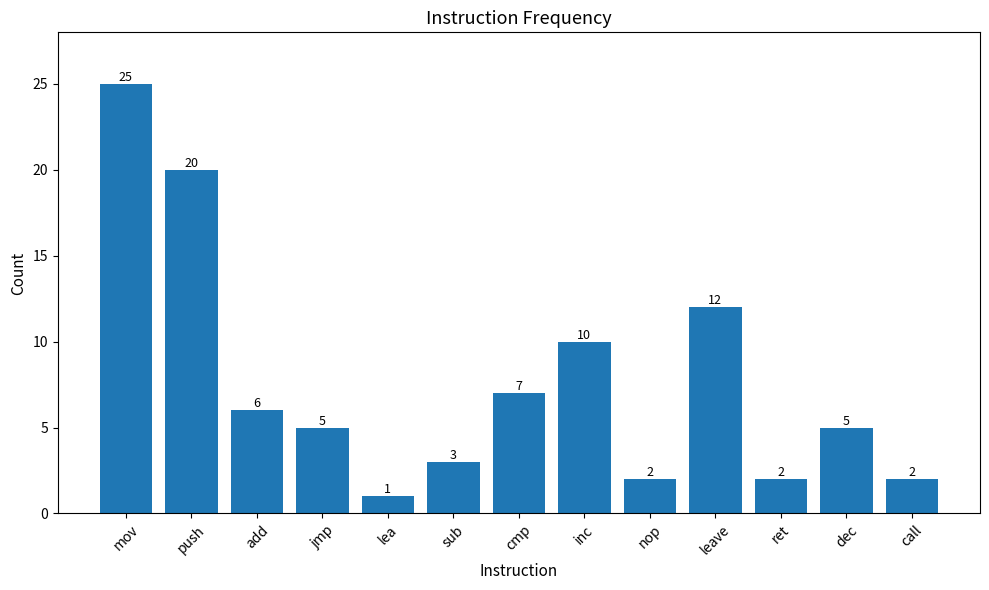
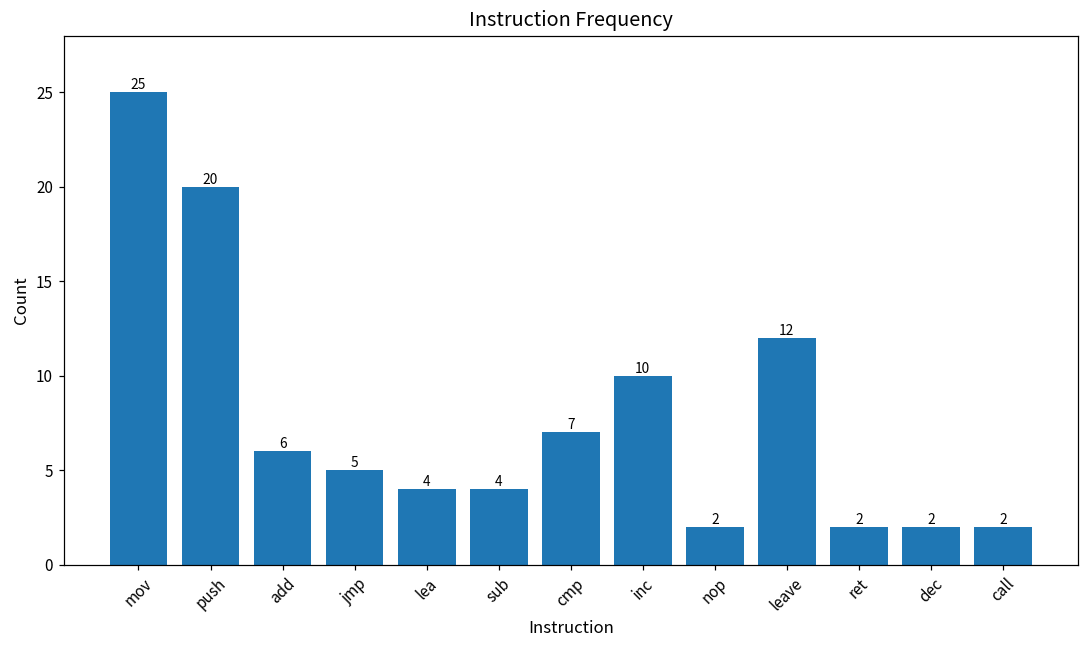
  {
    "mov": 25,
    "push": 20,
    "add": 6,
    "jmp": 5,
-   "lea": 1,
-   "sub": 3,
+   "lea": 4,
+   "sub": 4,
    "cmp": 7,
    "inc": 10,
    "nop": 2,
    "leave": 12,
    "ret": 2,
-   "dec": 5,
+   "dec": 2,
    "call": 2
  }
